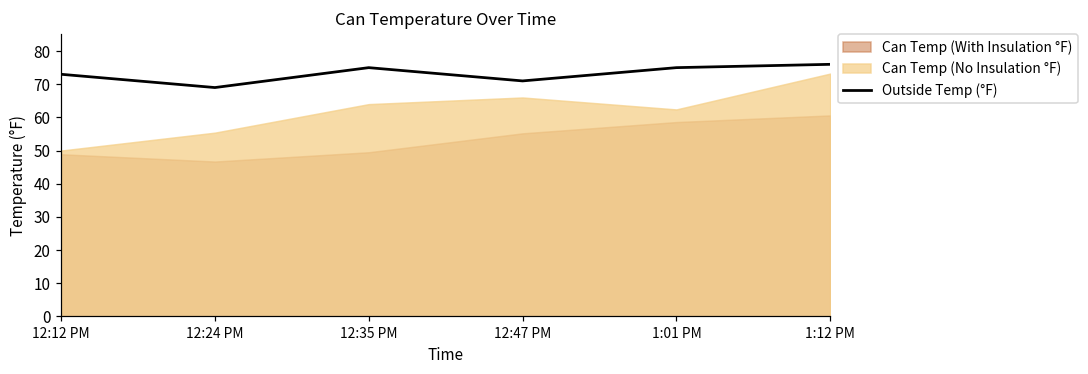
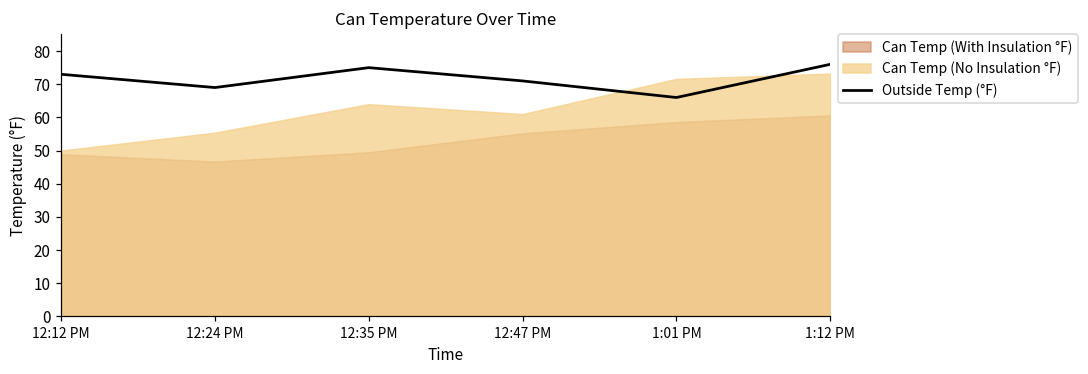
  {
    "Outside Temp (°F)": {
      "12:12 PM": 73,
      "12:24 PM": 69,
      "12:35 PM": 75,
      "12:47 PM": 71,
-     "1:01 PM": 75,
+     "1:01 PM": 66,
      "1:12 PM": 76
    },
    "Can Temp (With Insulation °F)": {
      "12:12 PM": 49,
      "12:24 PM": 47,
      "12:35 PM": 50,
      "12:47 PM": 55,
      "1:01 PM": 59,
      "1:12 PM": 61
    },
    "Can Temp (No Insulation °F)": {
      "12:12 PM": 50,
      "12:24 PM": 55,
      "12:35 PM": 64,
-     "12:47 PM": 66,
-     "1:01 PM": 62,
+     "12:47 PM": 61,
+     "1:01 PM": 72,
      "1:12 PM": 73
    }
  }
